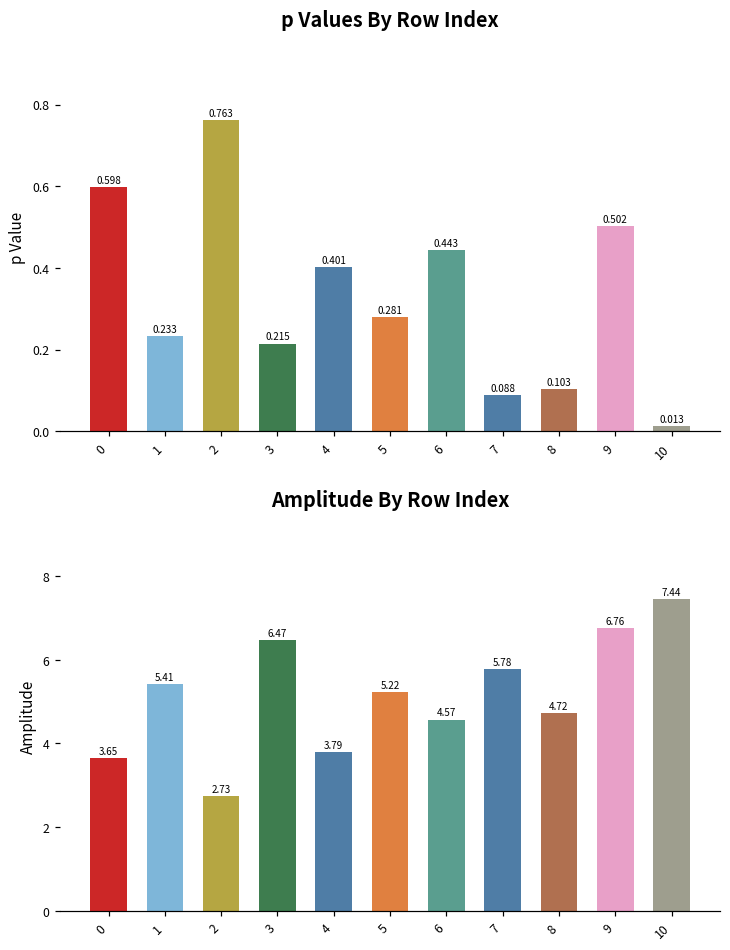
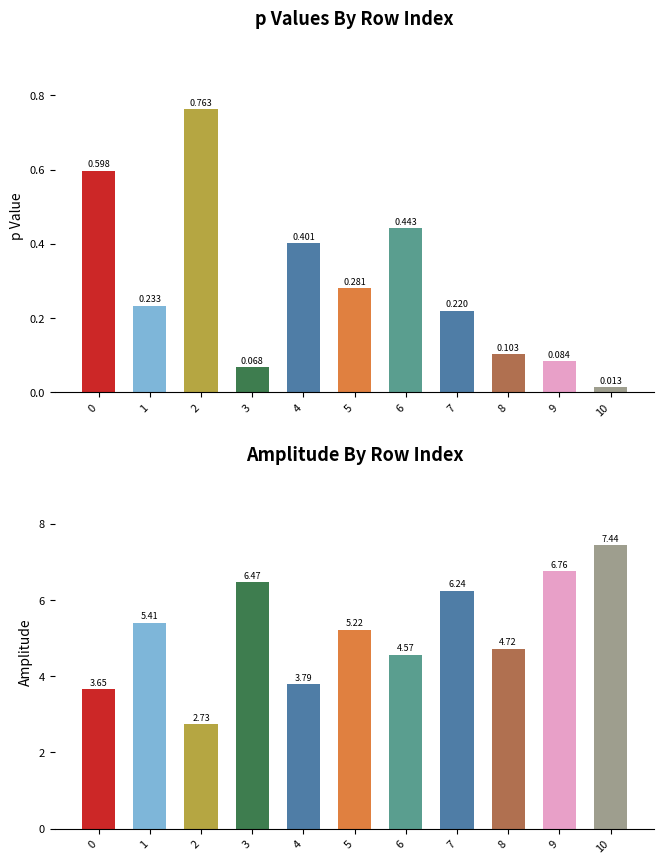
  {
    "p Values By Row Index": {
      "0": 0.598,
      "1": 0.233,
      "2": 0.763,
-     "3": 0.215,
+     "3": 0.068,
      "4": 0.401,
      "5": 0.281,
      "6": 0.443,
-     "7": 0.088,
+     "7": 0.220,
      "8": 0.103,
-     "9": 0.502,
+     "9": 0.084,
      "10": 0.013
    },
    "Amplitude By Row Index": {
      "0": 3.65,
      "1": 5.41,
      "2": 2.73,
      "3": 6.47,
      "4": 3.79,
      "5": 5.22,
      "6": 4.57,
-     "7": 5.78,
+     "7": 6.24,
      "8": 4.72,
      "9": 6.76,
      "10": 7.44
    }
  }
